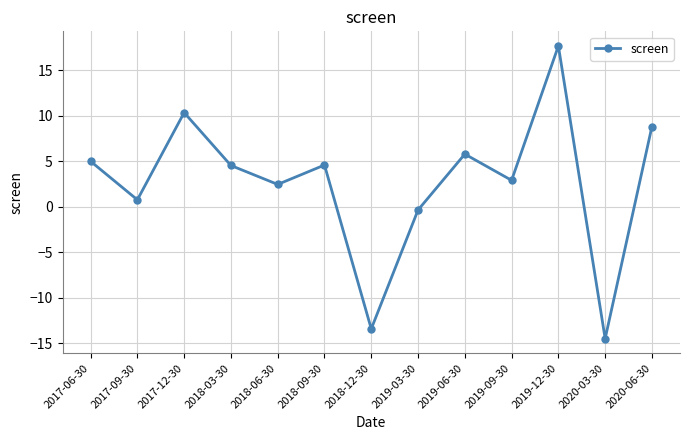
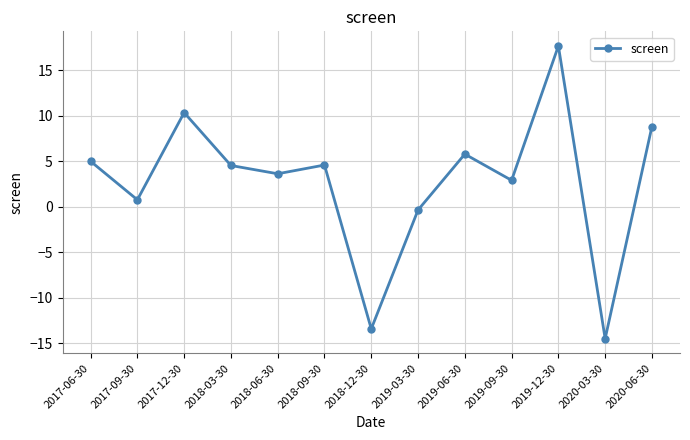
  {
    "2017-06-30": 5,
    "2017-09-30": 1,
    "2017-12-30": 10,
    "2018-03-30": 5,
-   "2018-06-30": 2,
+   "2018-06-30": 4,
    "2018-09-30": 5,
    "2018-12-30": -13,
    "2019-03-30": 0,
    "2019-06-30": 6,
    "2019-09-30": 3,
    "2019-12-30": 18,
    "2020-03-30": -14,
    "2020-06-30": 9
  }
